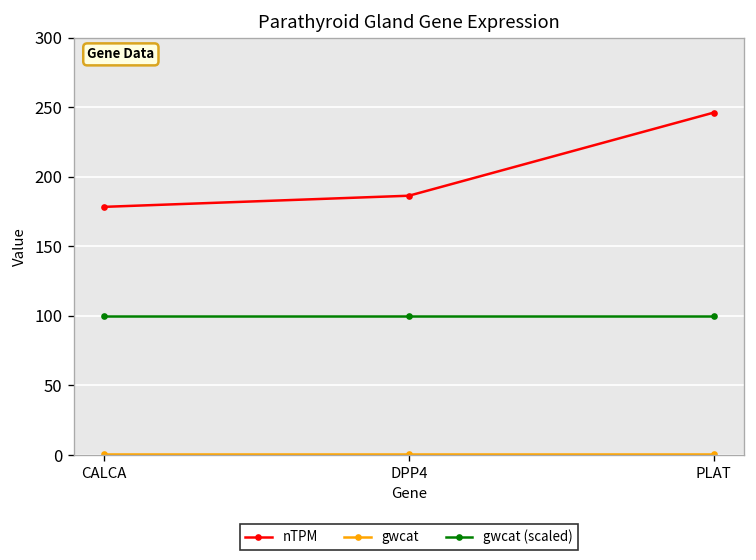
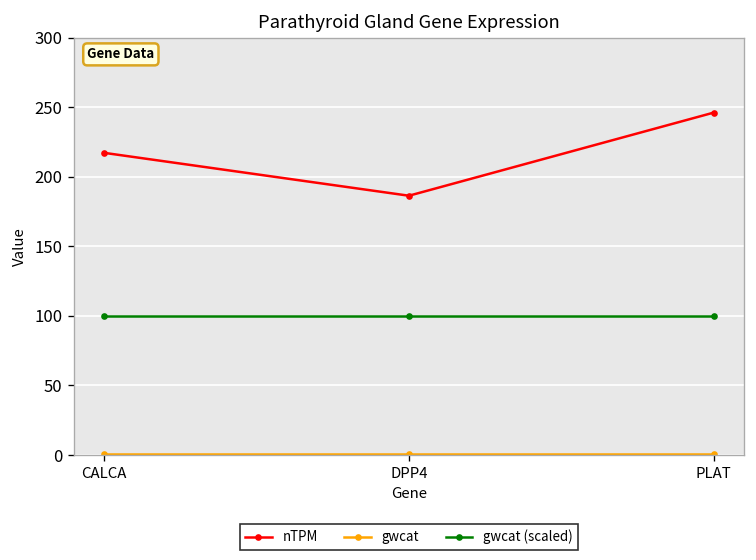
  {
    "nTPM": {
-     "CALCA": 178,
+     "CALCA": 217,
      "DPP4": 186,
      "PLAT": 246
    },
    "gwcat": {
      "CALCA": 1,
      "DPP4": 1,
      "PLAT": 1
    },
    "gwcat (scaled)": {
      "CALCA": 100,
      "DPP4": 100,
      "PLAT": 100
    }
  }
